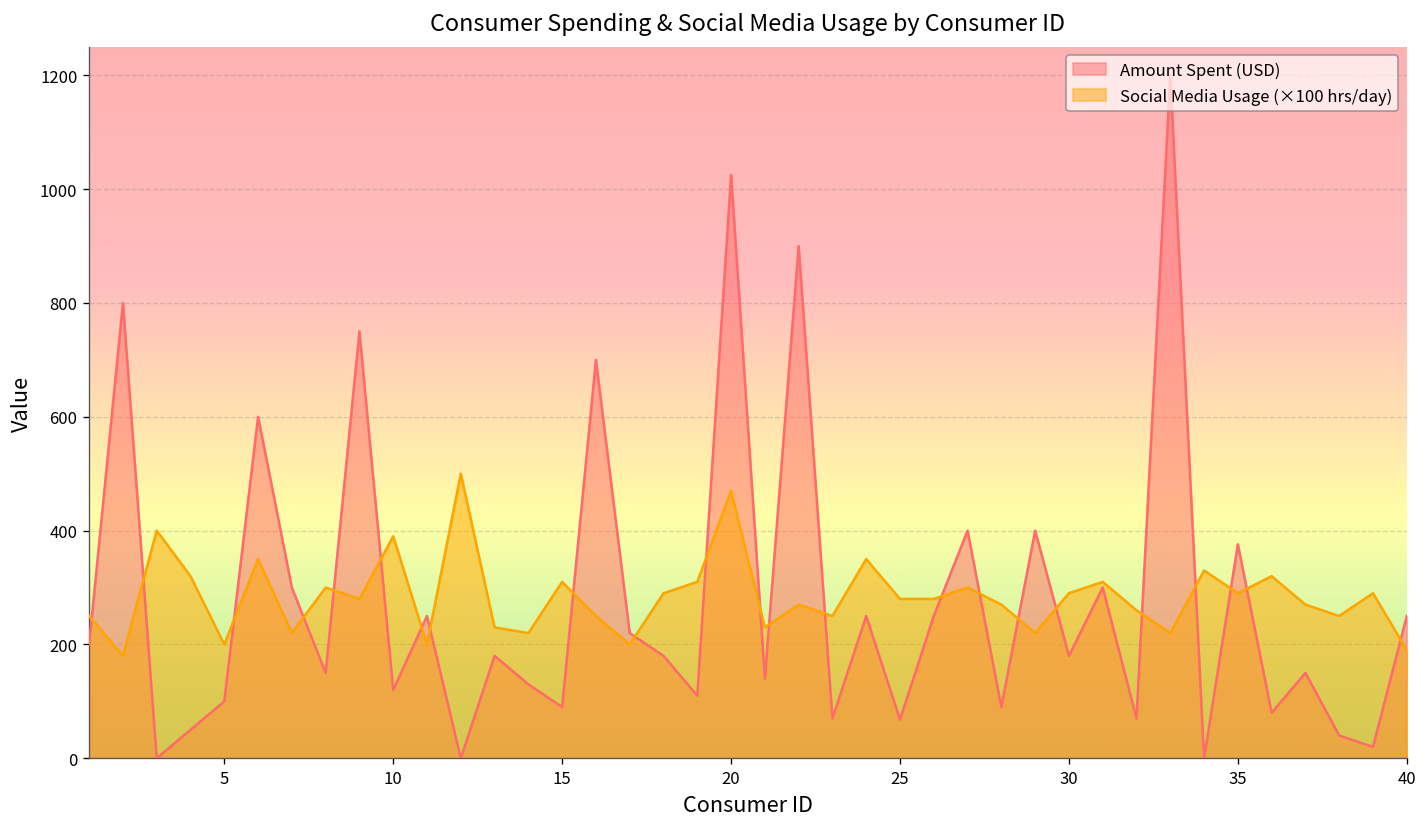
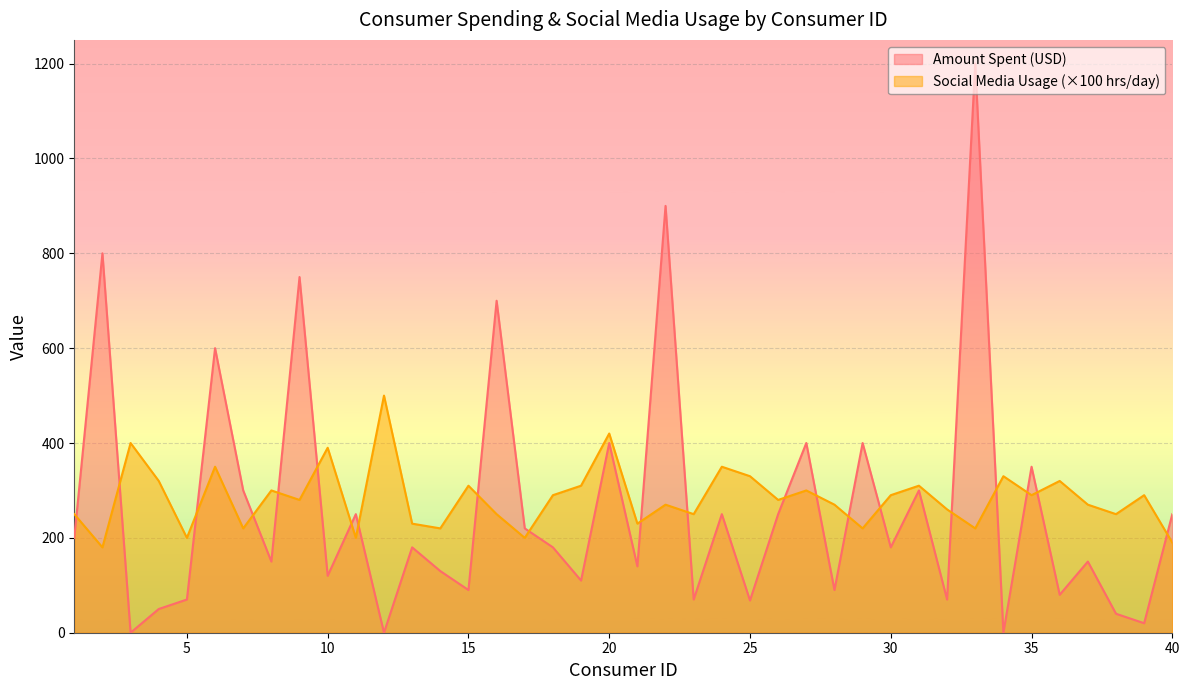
  {
    "Amount Spent (USD)": {
-     "5": 100,
+     "5": 70,
      "10": 120,
      "15": 90,
-     "20": 1030,
+     "20": 400,
      "25": 70,
      "30": 180,
-     "35": 380,
+     "35": 350,
      "40": 250
    },
    "Social Media Usage (×100 hrs/day)": {
      "5": 200,
      "10": 390,
      "15": 310,
-     "20": 470,
-     "25": 280,
+     "20": 420,
+     "25": 330,
      "30": 290,
      "35": 290,
      "40": 190
    }
  }
